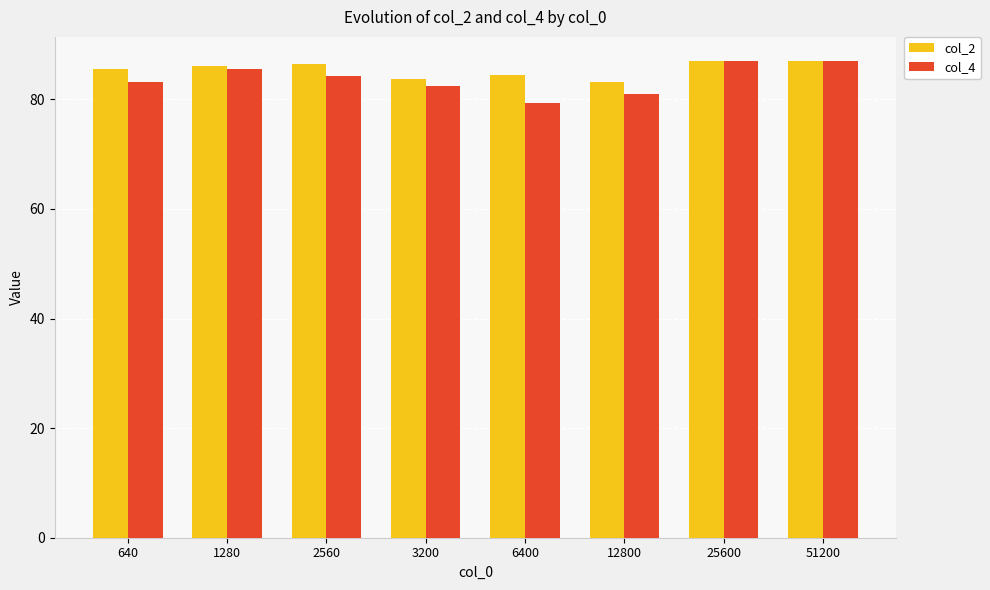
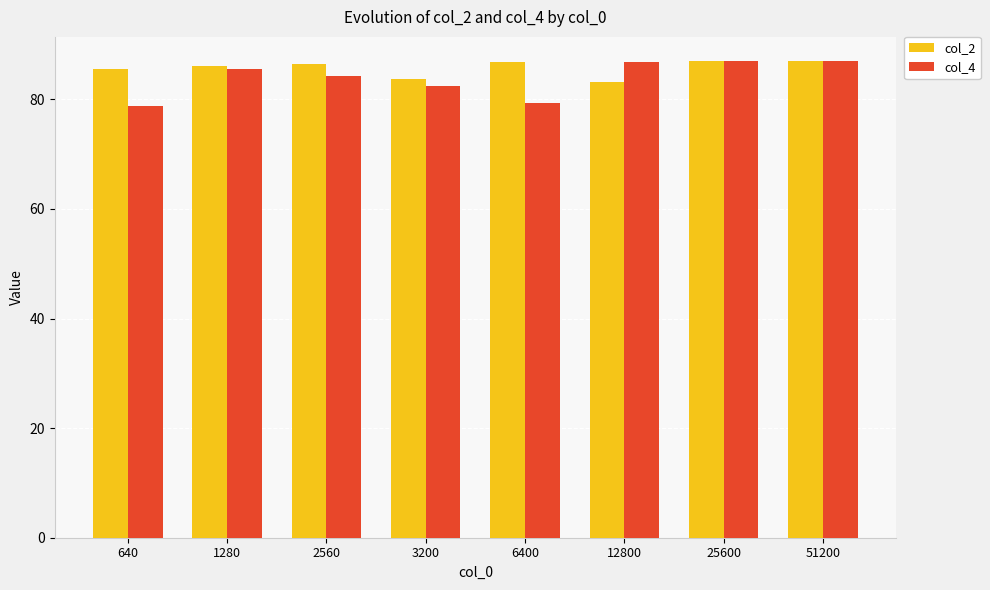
  {
    "col_2": {
      "640": 86,
      "1280": 86,
      "2560": 86,
      "3200": 84,
-     "6400": 84,
+     "6400": 87,
      "12800": 83,
      "25600": 87,
      "51200": 87
    },
    "col_4": {
-     "640": 83,
+     "640": 79,
      "1280": 86,
      "2560": 84,
      "3200": 82,
      "6400": 79,
-     "12800": 81,
+     "12800": 87,
      "25600": 87,
      "51200": 87
    }
  }
